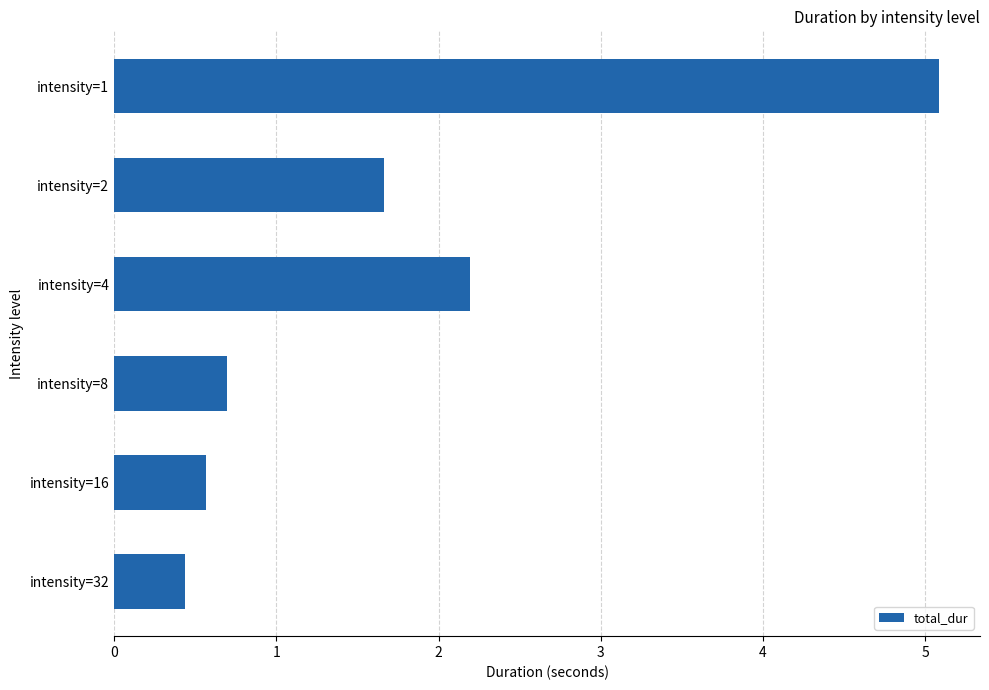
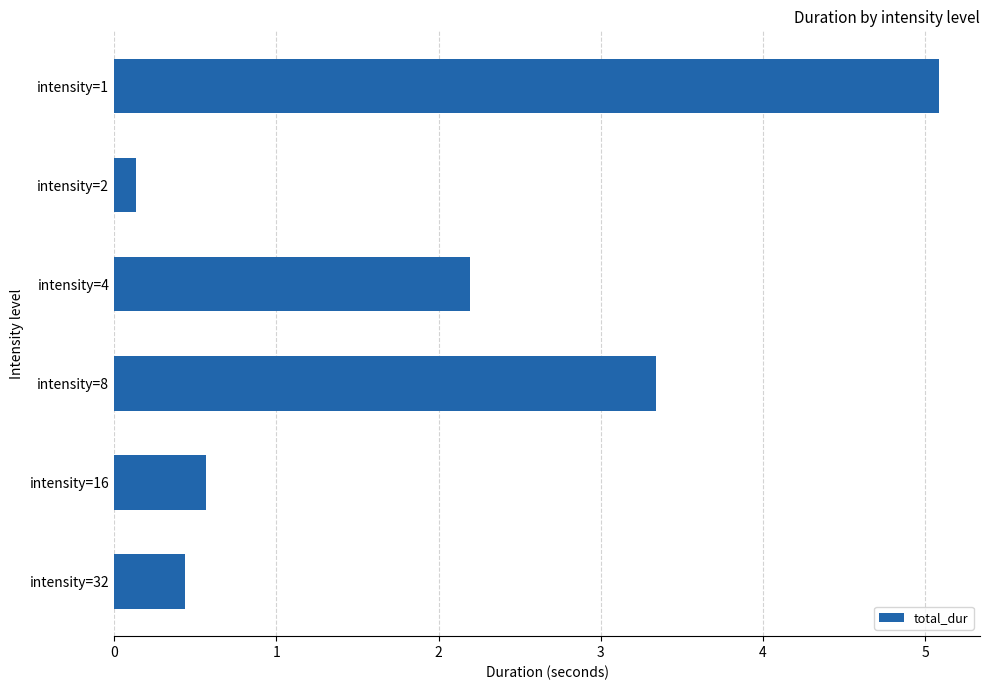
  {
    "intensity=1": 5.08,
-   "intensity=2": 1.66,
+   "intensity=2": 0.14,
    "intensity=4": 2.19,
-   "intensity=8": 0.70,
+   "intensity=8": 3.34,
    "intensity=16": 0.56,
    "intensity=32": 0.44
  }
